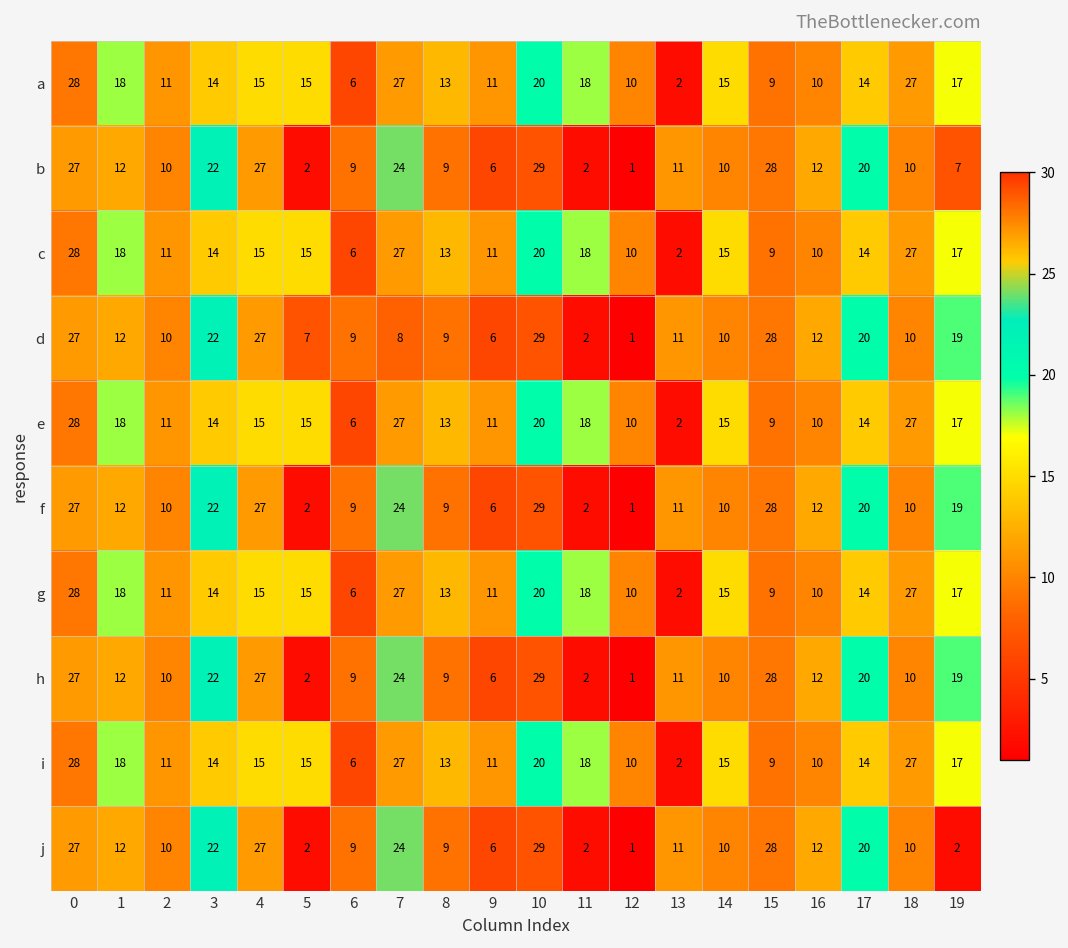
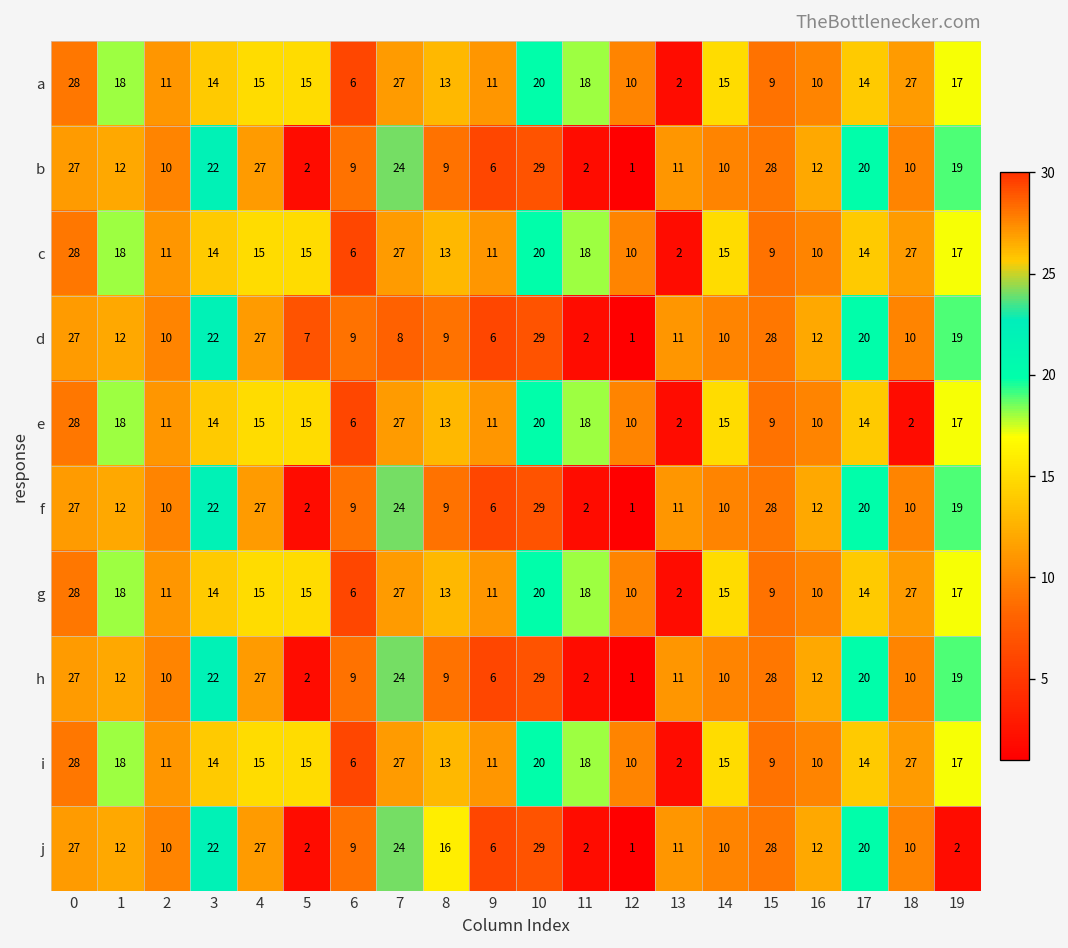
  {
    "a": {
      "0": 28,
      "1": 18,
      "2": 11,
      "3": 14,
      "4": 15,
      "5": 15,
      "6": 6,
      "7": 27,
      "8": 13,
      "9": 11,
      "10": 20,
      "11": 18,
      "12": 10,
      "13": 2,
      "14": 15,
      "15": 9,
      "16": 10,
      "17": 14,
      "18": 27,
      "19": 17
    },
    "b": {
      "0": 27,
      "1": 12,
      "2": 10,
      "3": 22,
      "4": 27,
      "5": 2,
      "6": 9,
      "7": 24,
      "8": 9,
      "9": 6,
      "10": 29,
      "11": 2,
      "12": 1,
      "13": 11,
      "14": 10,
      "15": 28,
      "16": 12,
      "17": 20,
      "18": 10,
-     "19": 7
+     "19": 19
    },
    "c": {
      "0": 28,
      "1": 18,
      "2": 11,
      "3": 14,
      "4": 15,
      "5": 15,
      "6": 6,
      "7": 27,
      "8": 13,
      "9": 11,
      "10": 20,
      "11": 18,
      "12": 10,
      "13": 2,
      "14": 15,
      "15": 9,
      "16": 10,
      "17": 14,
      "18": 27,
      "19": 17
    },
    "d": {
      "0": 27,
      "1": 12,
      "2": 10,
      "3": 22,
      "4": 27,
      "5": 7,
      "6": 9,
      "7": 8,
      "8": 9,
      "9": 6,
      "10": 29,
      "11": 2,
      "12": 1,
      "13": 11,
      "14": 10,
      "15": 28,
      "16": 12,
      "17": 20,
      "18": 10,
      "19": 19
    },
    "e": {
      "0": 28,
      "1": 18,
      "2": 11,
      "3": 14,
      "4": 15,
      "5": 15,
      "6": 6,
      "7": 27,
      "8": 13,
      "9": 11,
      "10": 20,
      "11": 18,
      "12": 10,
      "13": 2,
      "14": 15,
      "15": 9,
      "16": 10,
      "17": 14,
-     "18": 27,
+     "18": 2,
      "19": 17
    },
    "f": {
      "0": 27,
      "1": 12,
      "2": 10,
      "3": 22,
      "4": 27,
      "5": 2,
      "6": 9,
      "7": 24,
      "8": 9,
      "9": 6,
      "10": 29,
      "11": 2,
      "12": 1,
      "13": 11,
      "14": 10,
      "15": 28,
      "16": 12,
      "17": 20,
      "18": 10,
      "19": 19
    },
    "g": {
      "0": 28,
      "1": 18,
      "2": 11,
      "3": 14,
      "4": 15,
      "5": 15,
      "6": 6,
      "7": 27,
      "8": 13,
      "9": 11,
      "10": 20,
      "11": 18,
      "12": 10,
      "13": 2,
      "14": 15,
      "15": 9,
      "16": 10,
      "17": 14,
      "18": 27,
      "19": 17
    },
    "h": {
      "0": 27,
      "1": 12,
      "2": 10,
      "3": 22,
      "4": 27,
      "5": 2,
      "6": 9,
      "7": 24,
      "8": 9,
      "9": 6,
      "10": 29,
      "11": 2,
      "12": 1,
      "13": 11,
      "14": 10,
      "15": 28,
      "16": 12,
      "17": 20,
      "18": 10,
      "19": 19
    },
    "i": {
      "0": 28,
      "1": 18,
      "2": 11,
      "3": 14,
      "4": 15,
      "5": 15,
      "6": 6,
      "7": 27,
      "8": 13,
      "9": 11,
      "10": 20,
      "11": 18,
      "12": 10,
      "13": 2,
      "14": 15,
      "15": 9,
      "16": 10,
      "17": 14,
      "18": 27,
      "19": 17
    },
    "j": {
      "0": 27,
      "1": 12,
      "2": 10,
      "3": 22,
      "4": 27,
      "5": 2,
      "6": 9,
      "7": 24,
-     "8": 9,
+     "8": 16,
      "9": 6,
      "10": 29,
      "11": 2,
      "12": 1,
      "13": 11,
      "14": 10,
      "15": 28,
      "16": 12,
      "17": 20,
      "18": 10,
      "19": 2
    }
  }
